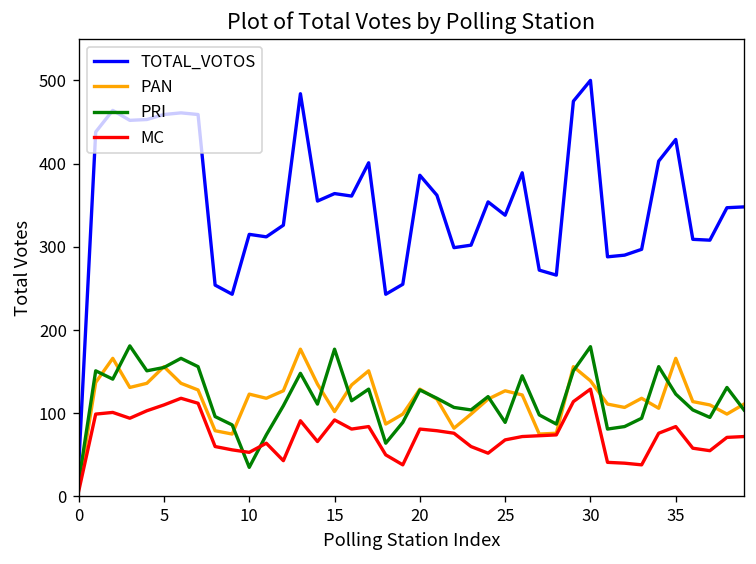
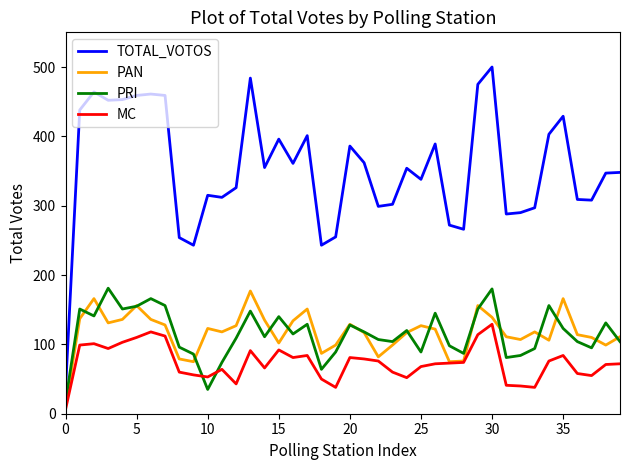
  {
    "TOTAL_VOTOS": {
      "0": 40,
      "10": 320,
-     "15": 360,
+     "15": 400,
      "20": 390,
      "25": 340,
      "30": 500,
      "35": 430
    },
    "PAN": {
      "0": 10,
      "10": 120,
      "15": 100,
      "25": 130,
      "30": 140,
      "35": 170
    },
    "PRI": {
      "0": 20,
      "10": 40,
-     "15": 180,
+     "15": 140,
      "25": 90,
      "30": 180,
      "35": 120
    },
    "MC": {
      "0": 10,
      "5": 110,
      "10": 50,
      "15": 90,
      "20": 80,
      "25": 70,
      "30": 130,
      "35": 80
    }
  }
